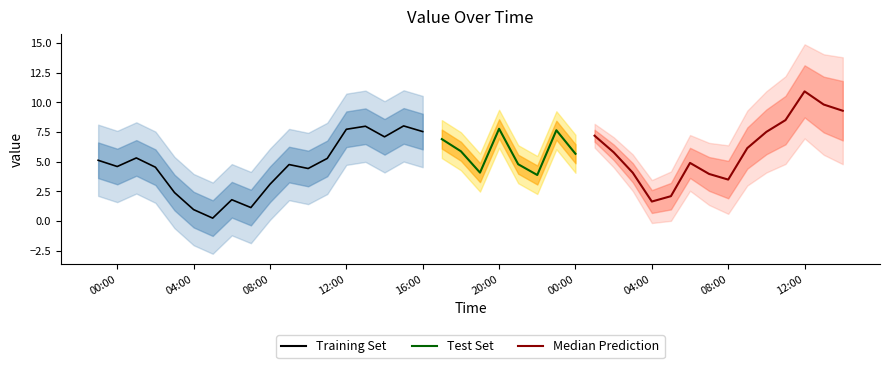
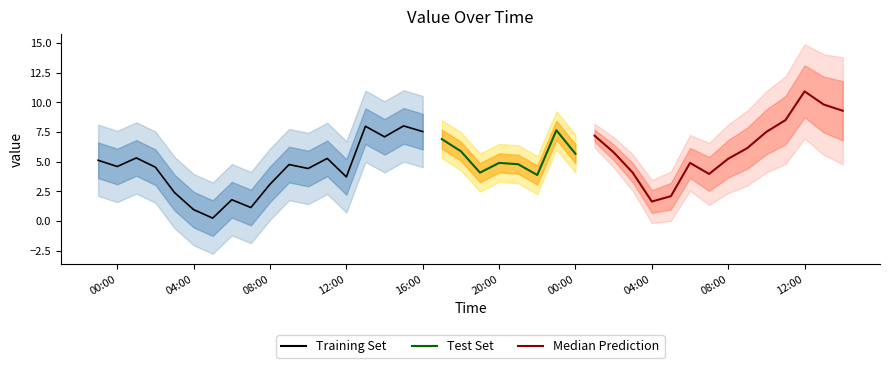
  {
    "Training Set": {
      "00:00": 4.6,
      "04:00": 1.0,
      "08:00": 3.1,
-     "12:00": 7.7,
+     "12:00": 3.7,
      "16:00": 7.5
    },
    "Test Set": {
-     "20:00": 7.8,
+     "20:00": 4.9,
      "00:00": 5.7
    },
    "Median Prediction": {
      "04:00": 1.6,
-     "08:00": 3.5,
+     "08:00": 5.2,
      "12:00": 10.9
    }
  }
